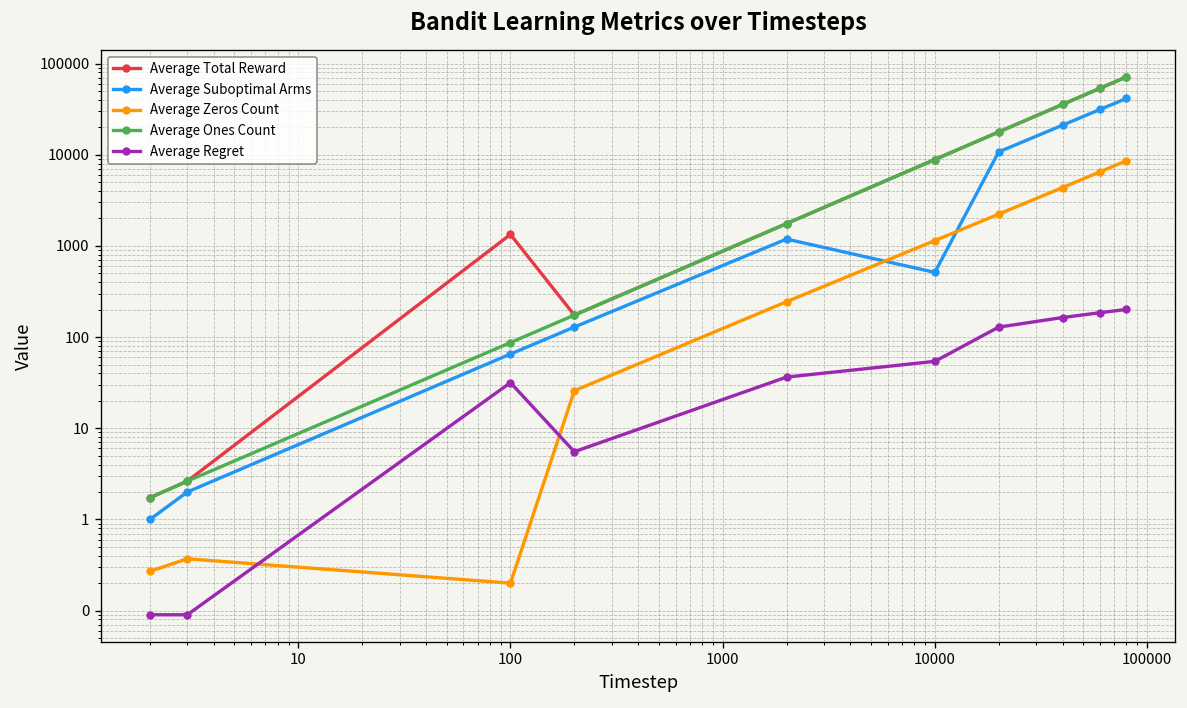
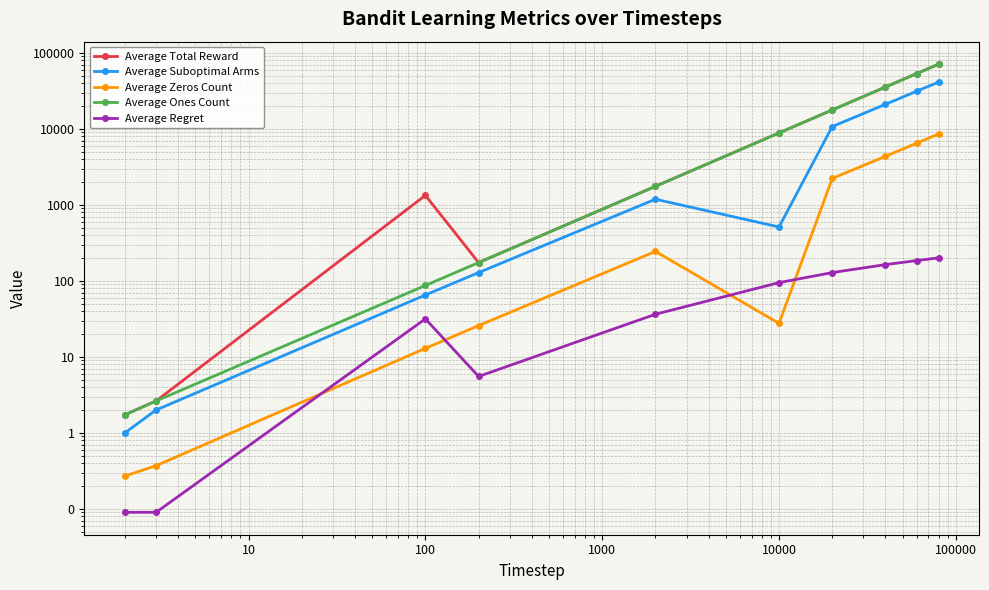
  {
    "Average Total Reward": {
      "100": 1300
    },
    "Average Suboptimal Arms": {
      "100": 70,
      "10000": 500
    },
    "Average Zeros Count": {
-     "100": 0.20,
-     "10000": 1100
+     "100": 13,
+     "10000": 28
    },
    "Average Ones Count": {
      "100": 90
    },
    "Average Regret": {
      "100": 32,
-     "10000": 50
+     "10000": 90
    }
  }
